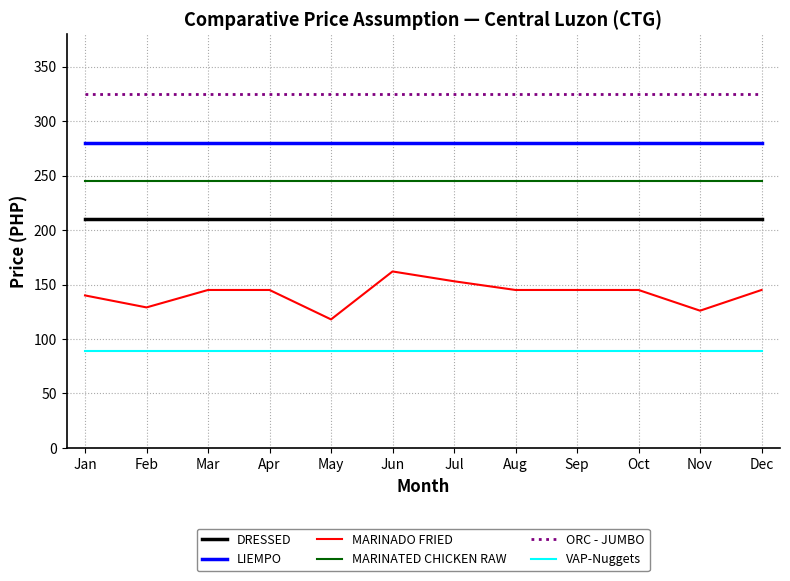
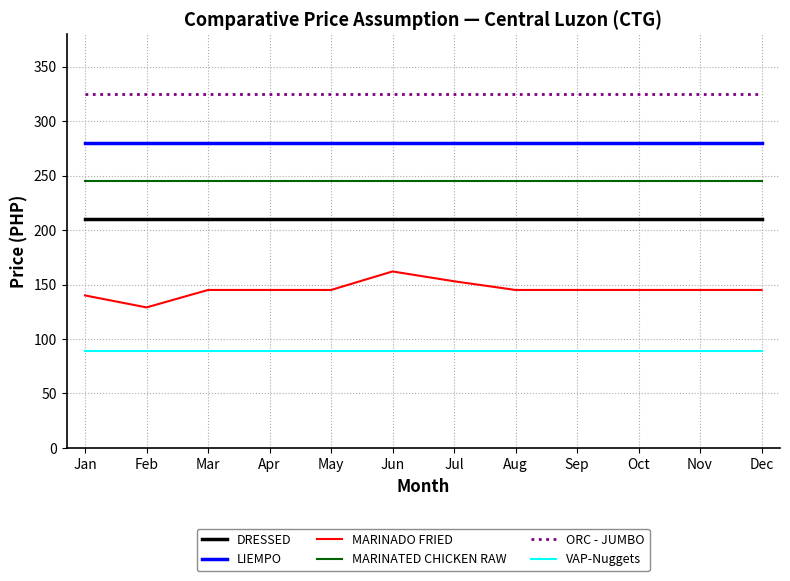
  {
    "DRESSED": {
      "Jan": 210,
      "Feb": 210,
      "Mar": 210,
      "Apr": 210,
      "May": 210,
      "Jun": 210,
      "Jul": 210,
      "Aug": 210,
      "Sep": 210,
      "Oct": 210,
      "Nov": 210,
      "Dec": 210
    },
    "LIEMPO": {
      "Jan": 280,
      "Feb": 280,
      "Mar": 280,
      "Apr": 280,
      "May": 280,
      "Jun": 280,
      "Jul": 280,
      "Aug": 280,
      "Sep": 280,
      "Oct": 280,
      "Nov": 280,
      "Dec": 280
    },
    "MARINADO FRIED": {
      "Jan": 140,
      "Feb": 129,
      "Mar": 145,
      "Apr": 145,
-     "May": 118,
+     "May": 145,
      "Jun": 162,
      "Jul": 153,
      "Aug": 145,
      "Sep": 145,
      "Oct": 145,
-     "Nov": 126,
+     "Nov": 145,
      "Dec": 145
    },
    "MARINATED CHICKEN RAW": {
      "Jan": 245,
      "Feb": 245,
      "Mar": 245,
      "Apr": 245,
      "May": 245,
      "Jun": 245,
      "Jul": 245,
      "Aug": 245,
      "Sep": 245,
      "Oct": 245,
      "Nov": 245,
      "Dec": 245
    },
    "ORC - JUMBO": {
      "Jan": 325,
      "Feb": 325,
      "Mar": 325,
      "Apr": 325,
      "May": 325,
      "Jun": 325,
      "Jul": 325,
      "Aug": 325,
      "Sep": 325,
      "Oct": 325,
      "Nov": 325,
      "Dec": 325
    },
    "VAP-Nuggets": {
      "Jan": 89,
      "Feb": 89,
      "Mar": 89,
      "Apr": 89,
      "May": 89,
      "Jun": 89,
      "Jul": 89,
      "Aug": 89,
      "Sep": 89,
      "Oct": 89,
      "Nov": 89,
      "Dec": 89
    }
  }
